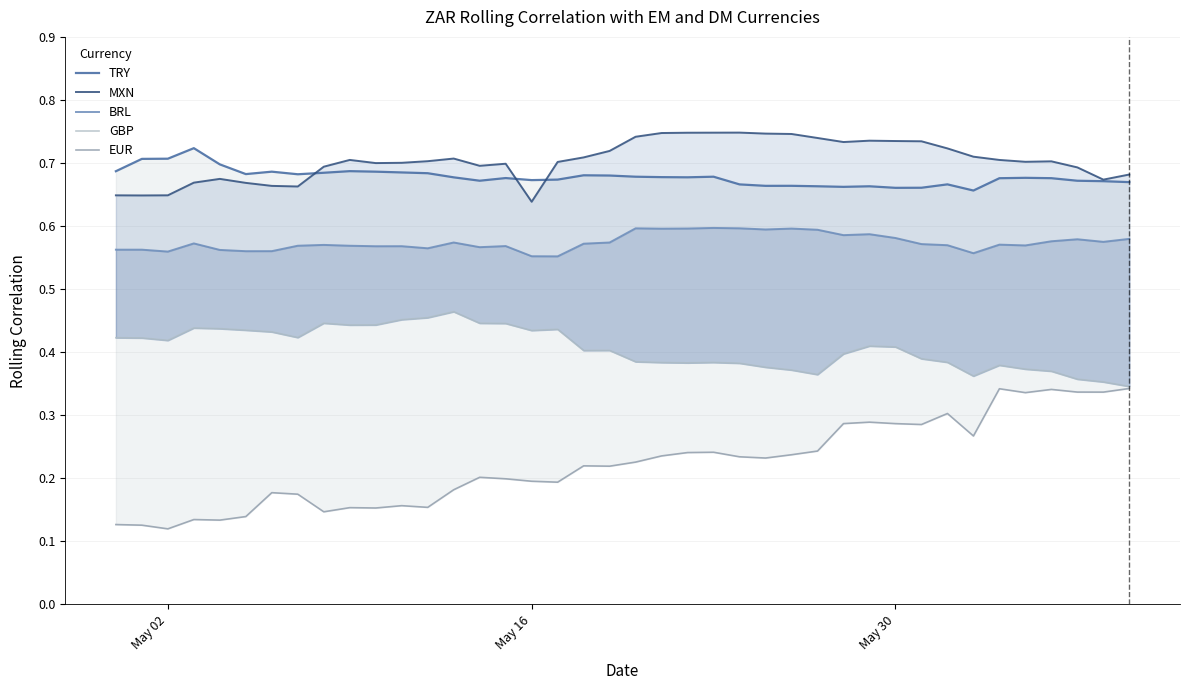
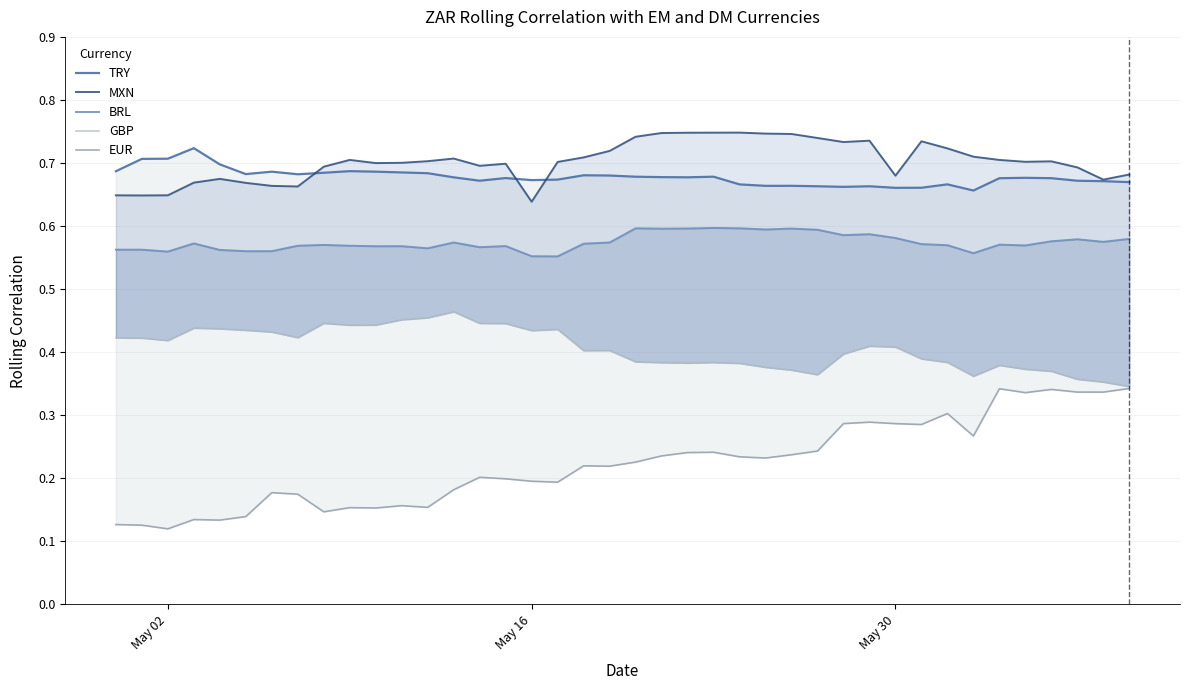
  {
    "MXN": {
      "May 02": 0.65,
      "May 16": 0.64,
-     "May 30": 0.73
+     "May 30": 0.68
    }
  }
